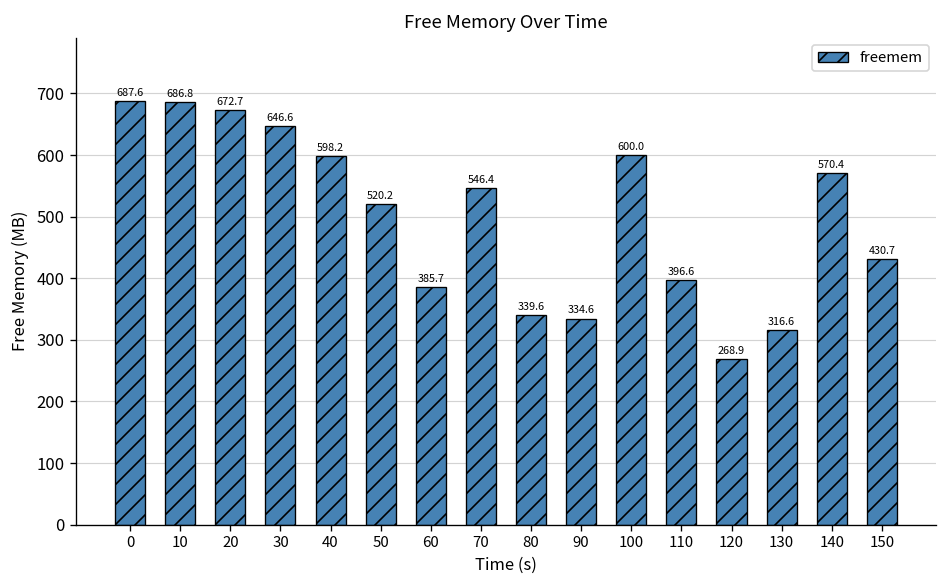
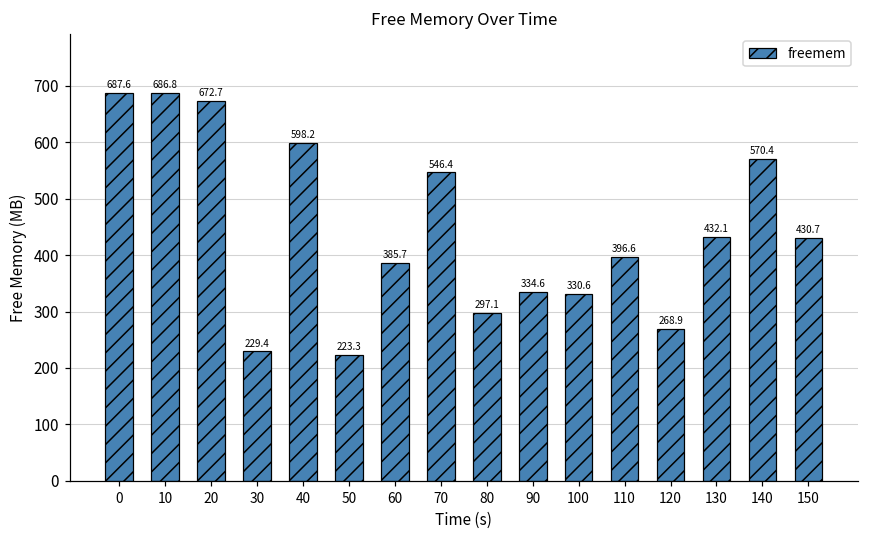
  {
    "0": 687.6,
    "10": 686.8,
    "20": 672.7,
-   "30": 646.6,
+   "30": 229.4,
    "40": 598.2,
-   "50": 520.2,
+   "50": 223.3,
    "60": 385.7,
    "70": 546.4,
-   "80": 339.6,
+   "80": 297.1,
    "90": 334.6,
-   "100": 600.0,
+   "100": 330.6,
    "110": 396.6,
    "120": 268.9,
-   "130": 316.6,
+   "130": 432.1,
    "140": 570.4,
    "150": 430.7
  }
